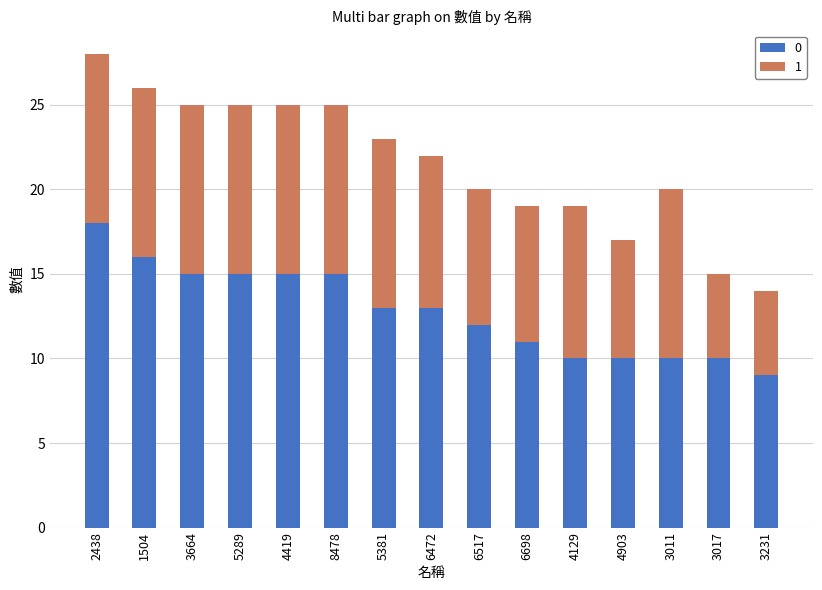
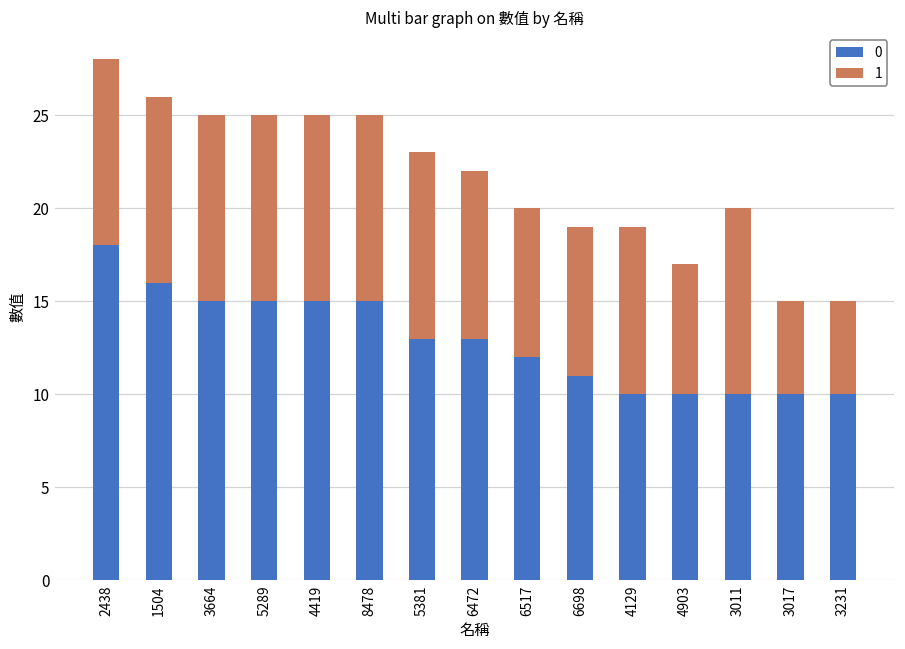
  {
    "0": {
      "2438": 18,
      "1504": 16,
      "3664": 15,
      "5289": 15,
      "4419": 15,
      "8478": 15,
      "5381": 13,
      "6472": 13,
      "6517": 12,
      "6698": 11,
      "4129": 10,
      "4903": 10,
      "3011": 10,
      "3017": 10,
-     "3231": 9
+     "3231": 10
    },
    "1": {
      "2438": 10,
      "1504": 10,
      "3664": 10,
      "5289": 10,
      "4419": 10,
      "8478": 10,
      "5381": 10,
      "6472": 9,
      "6517": 8,
      "6698": 8,
      "4129": 9,
      "4903": 7,
      "3011": 10,
      "3017": 5,
      "3231": 5
    }
  }
